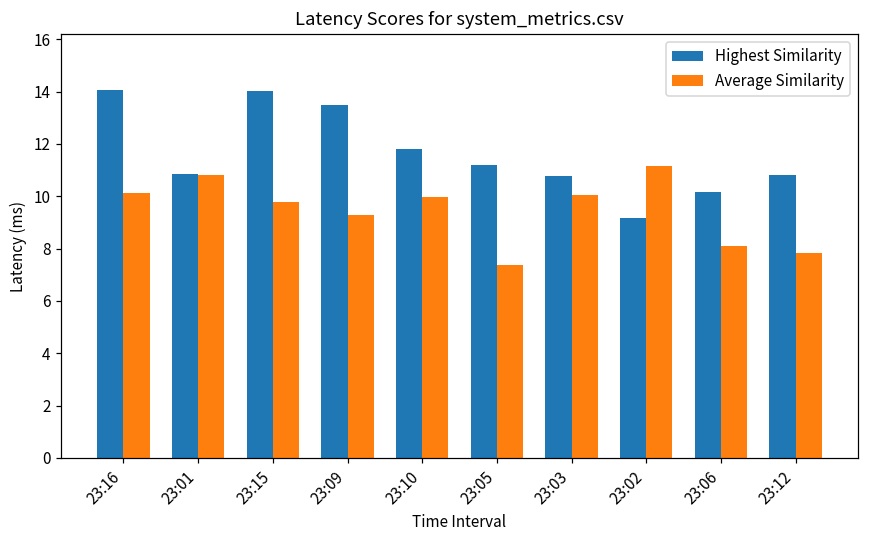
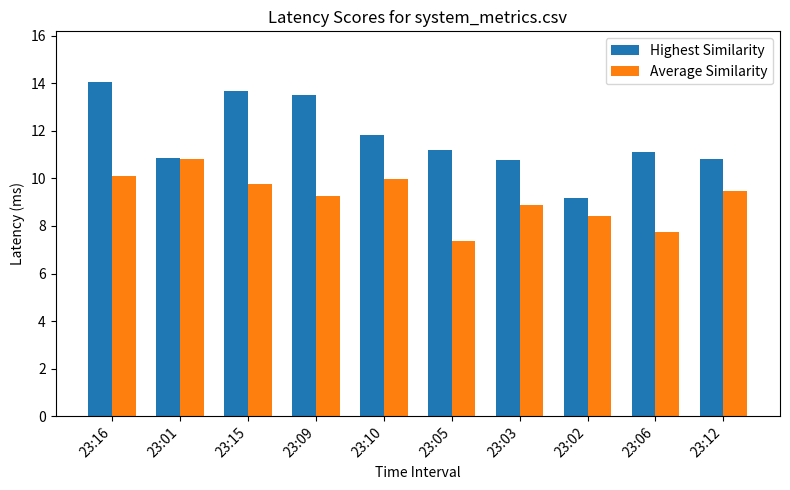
  {
    "Highest Similarity": {
      "23:16": 14.1,
      "23:01": 10.9,
-     "23:15": 14.0,
+     "23:15": 13.7,
      "23:09": 13.5,
      "23:10": 11.8,
      "23:05": 11.2,
      "23:03": 10.8,
      "23:02": 9.2,
-     "23:06": 10.2,
+     "23:06": 11.1,
      "23:12": 10.8
    },
    "Average Similarity": {
      "23:16": 10.1,
      "23:01": 10.8,
      "23:15": 9.8,
      "23:09": 9.3,
      "23:10": 10.0,
      "23:05": 7.4,
-     "23:03": 10.0,
-     "23:02": 11.2,
-     "23:06": 8.1,
-     "23:12": 7.8
+     "23:03": 8.9,
+     "23:02": 8.4,
+     "23:06": 7.7,
+     "23:12": 9.5
    }
  }
